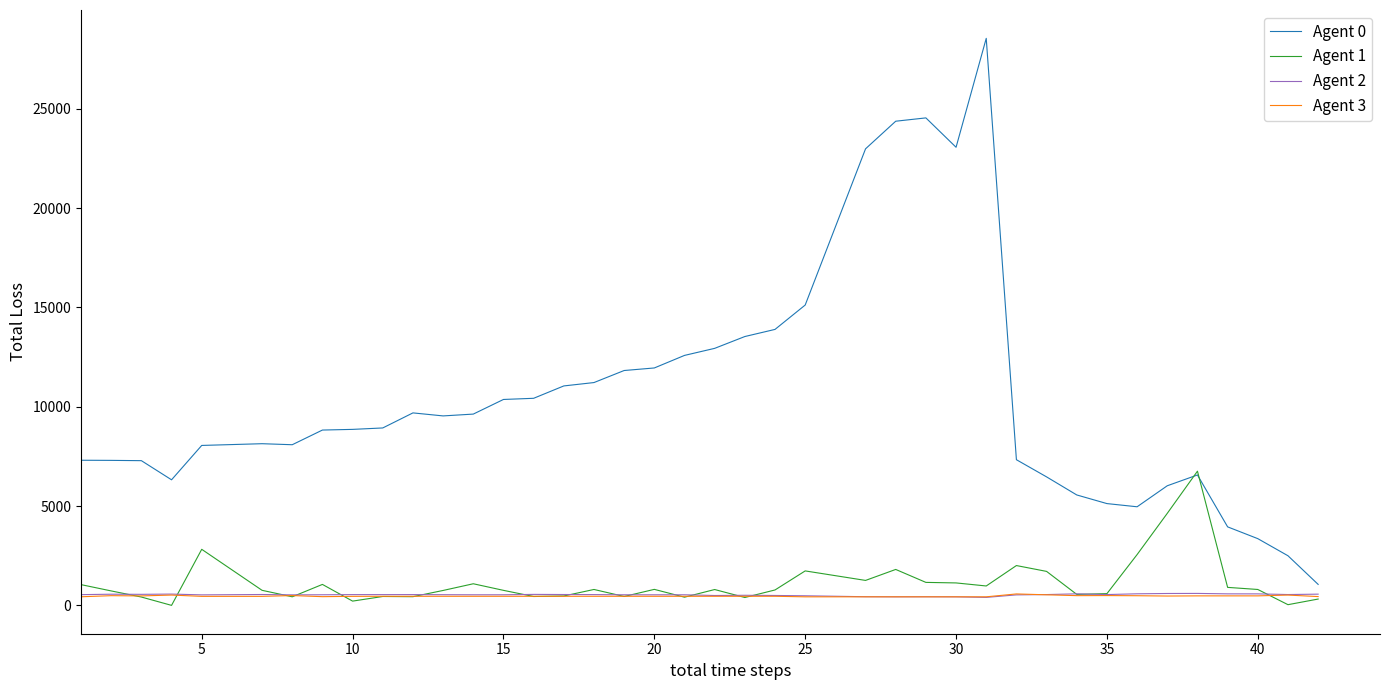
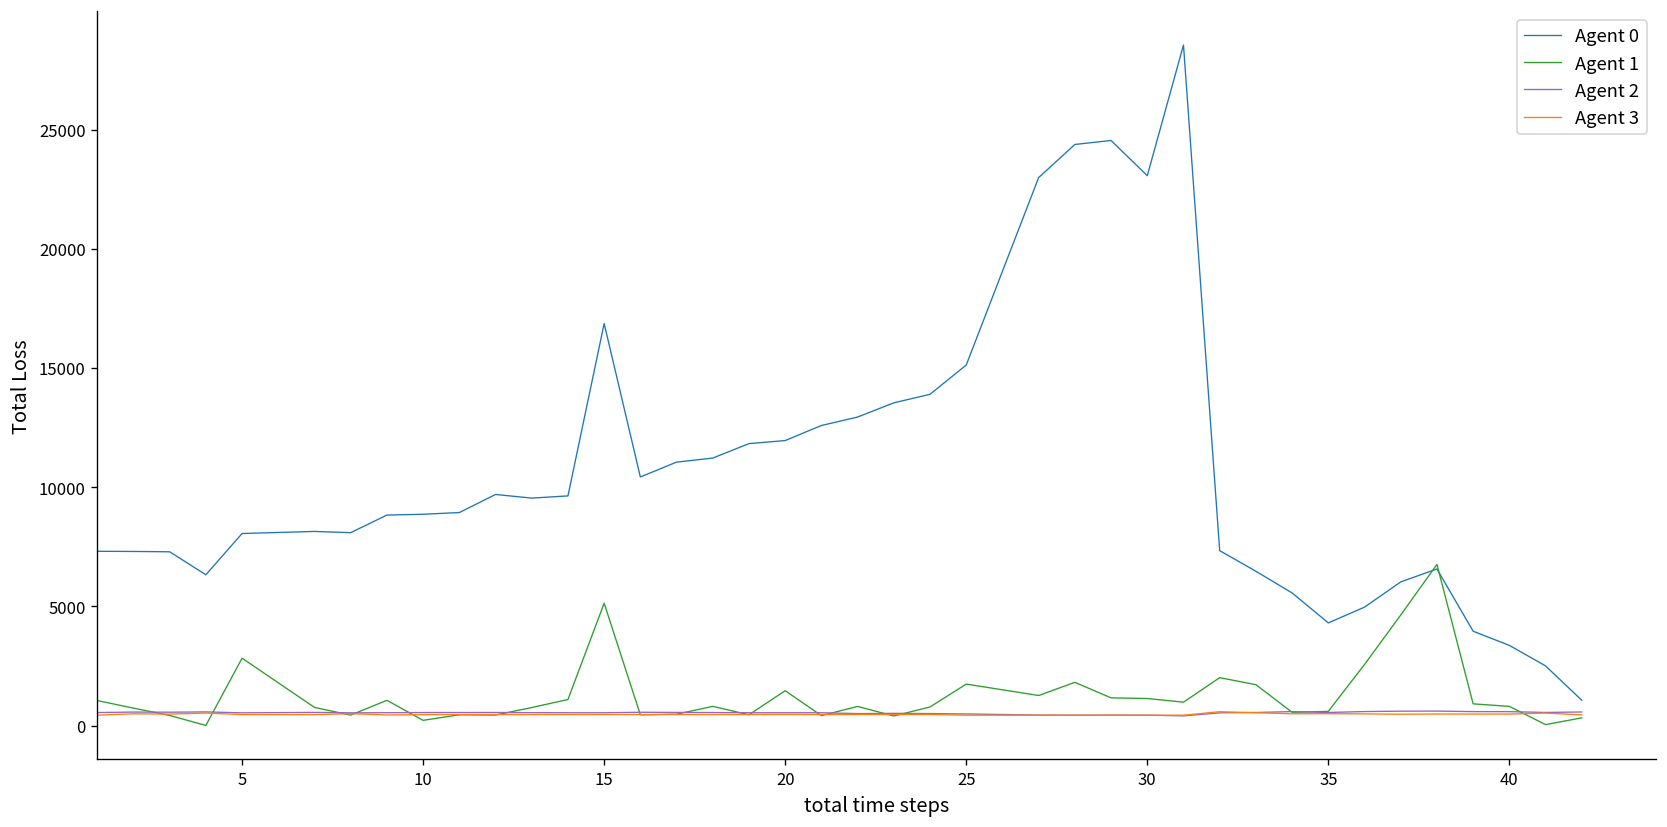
  {
    "Agent 0": {
      "5": 8100,
      "10": 8900,
-     "15": 10400,
+     "15": 16900,
      "20": 12000,
      "25": 15100,
      "30": 23100,
-     "35": 5100,
+     "35": 4300,
      "40": 3400
    },
    "Agent 1": {
      "5": 2800,
      "10": 200,
-     "15": 800,
-     "20": 800,
+     "15": 5100,
+     "20": 1500,
      "25": 1700,
      "30": 1100,
      "40": 800
    }
  }
